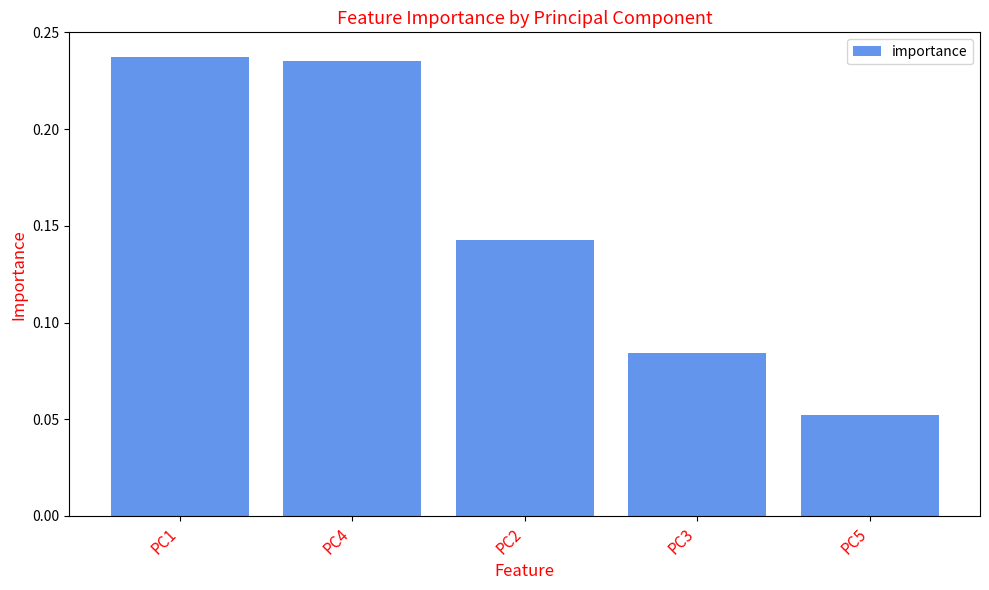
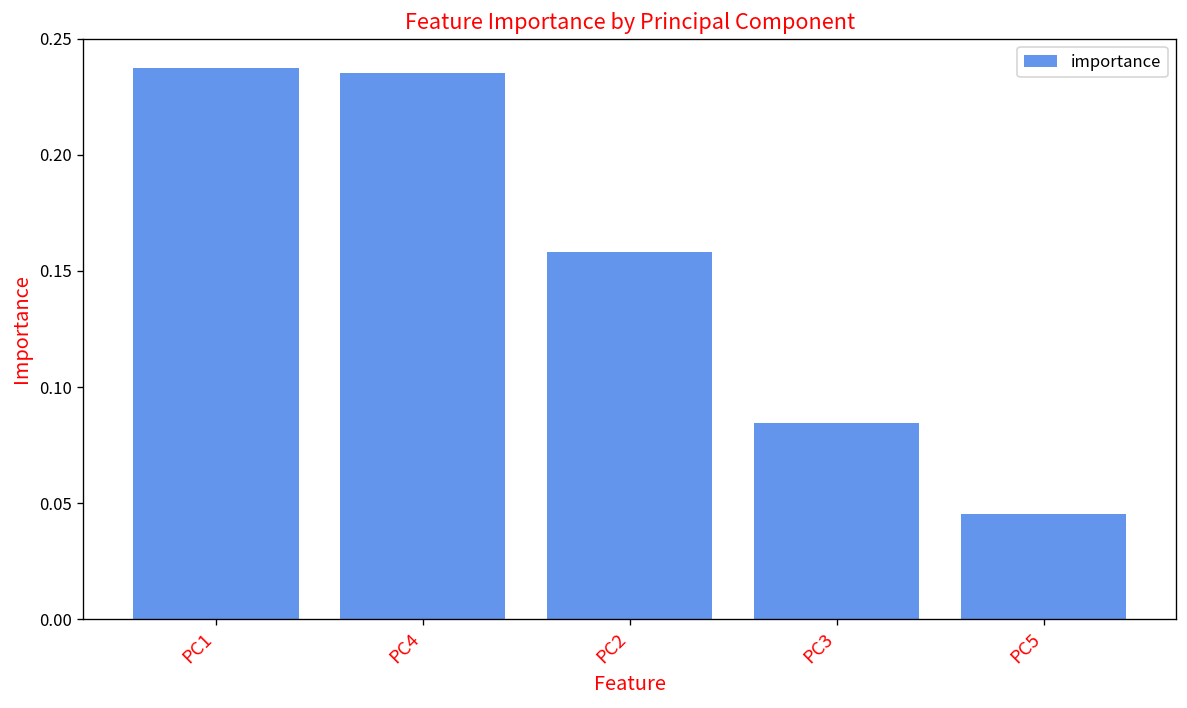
  {
    "PC1": 0.237,
    "PC4": 0.235,
-   "PC2": 0.143,
+   "PC2": 0.158,
    "PC3": 0.084,
-   "PC5": 0.052
+   "PC5": 0.045
  }
